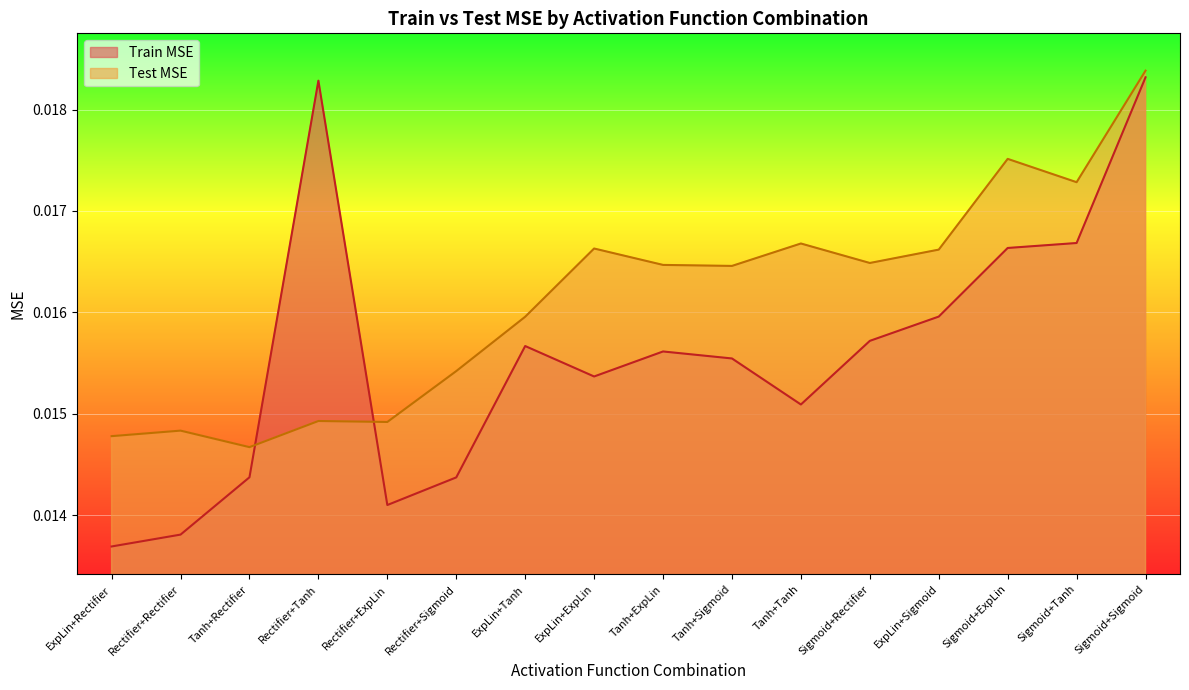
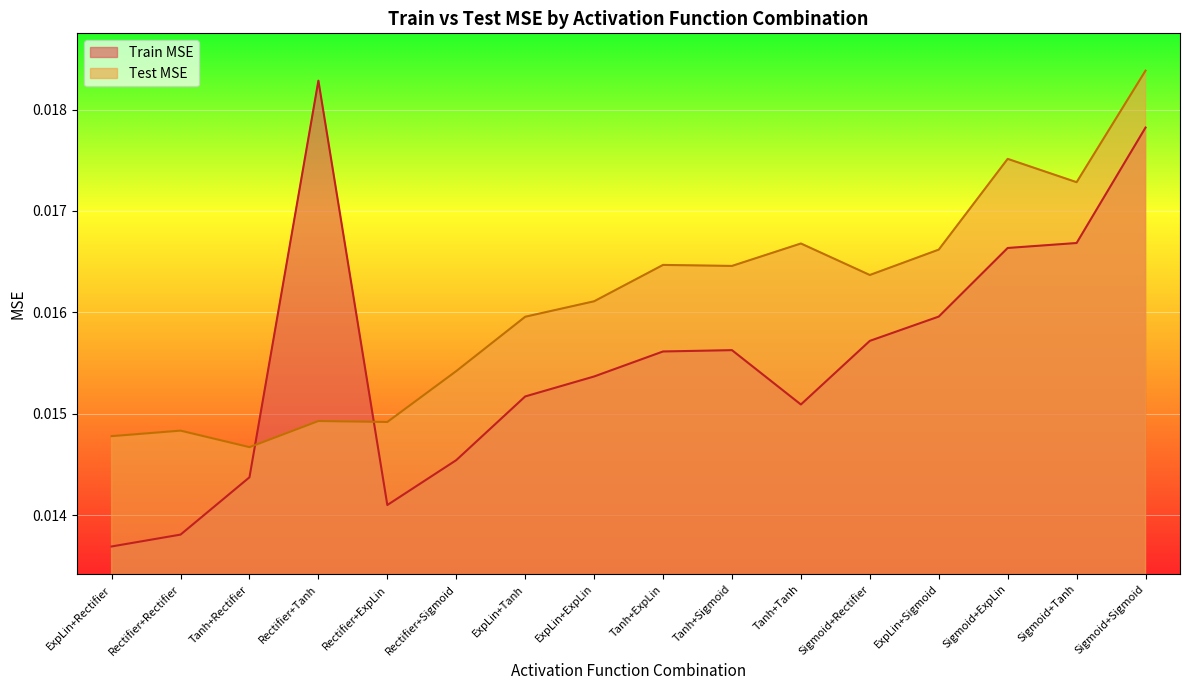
  {
    "Train MSE": {
      "ExpLin+Rectifier": 0.01369,
      "Rectifier+Rectifier": 0.01381,
      "Tanh+Rectifier": 0.01438,
      "Rectifier+Tanh": 0.01828,
      "Rectifier+ExpLin": 0.01410,
-     "Rectifier+Sigmoid": 0.01437,
-     "ExpLin+Tanh": 0.01567,
+     "Rectifier+Sigmoid": 0.01454,
+     "ExpLin+Tanh": 0.01517,
      "ExpLin+ExpLin": 0.01537,
      "Tanh+ExpLin": 0.01562,
-     "Tanh+Sigmoid": 0.01555,
+     "Tanh+Sigmoid": 0.01563,
      "Tanh+Tanh": 0.01509,
      "Sigmoid+Rectifier": 0.01572,
      "ExpLin+Sigmoid": 0.01596,
      "Sigmoid+ExpLin": 0.01664,
      "Sigmoid+Tanh": 0.01668,
-     "Sigmoid+Sigmoid": 0.01832
+     "Sigmoid+Sigmoid": 0.01782
    },
    "Test MSE": {
      "ExpLin+Rectifier": 0.01478,
      "Rectifier+Rectifier": 0.01483,
      "Tanh+Rectifier": 0.01467,
      "Rectifier+Tanh": 0.01493,
      "Rectifier+ExpLin": 0.01492,
      "Rectifier+Sigmoid": 0.01542,
      "ExpLin+Tanh": 0.01596,
-     "ExpLin+ExpLin": 0.01663,
+     "ExpLin+ExpLin": 0.01611,
      "Tanh+ExpLin": 0.01647,
      "Tanh+Sigmoid": 0.01646,
      "Tanh+Tanh": 0.01668,
-     "Sigmoid+Rectifier": 0.01649,
+     "Sigmoid+Rectifier": 0.01637,
      "ExpLin+Sigmoid": 0.01662,
      "Sigmoid+ExpLin": 0.01751,
      "Sigmoid+Tanh": 0.01728,
      "Sigmoid+Sigmoid": 0.01838
    }
  }
